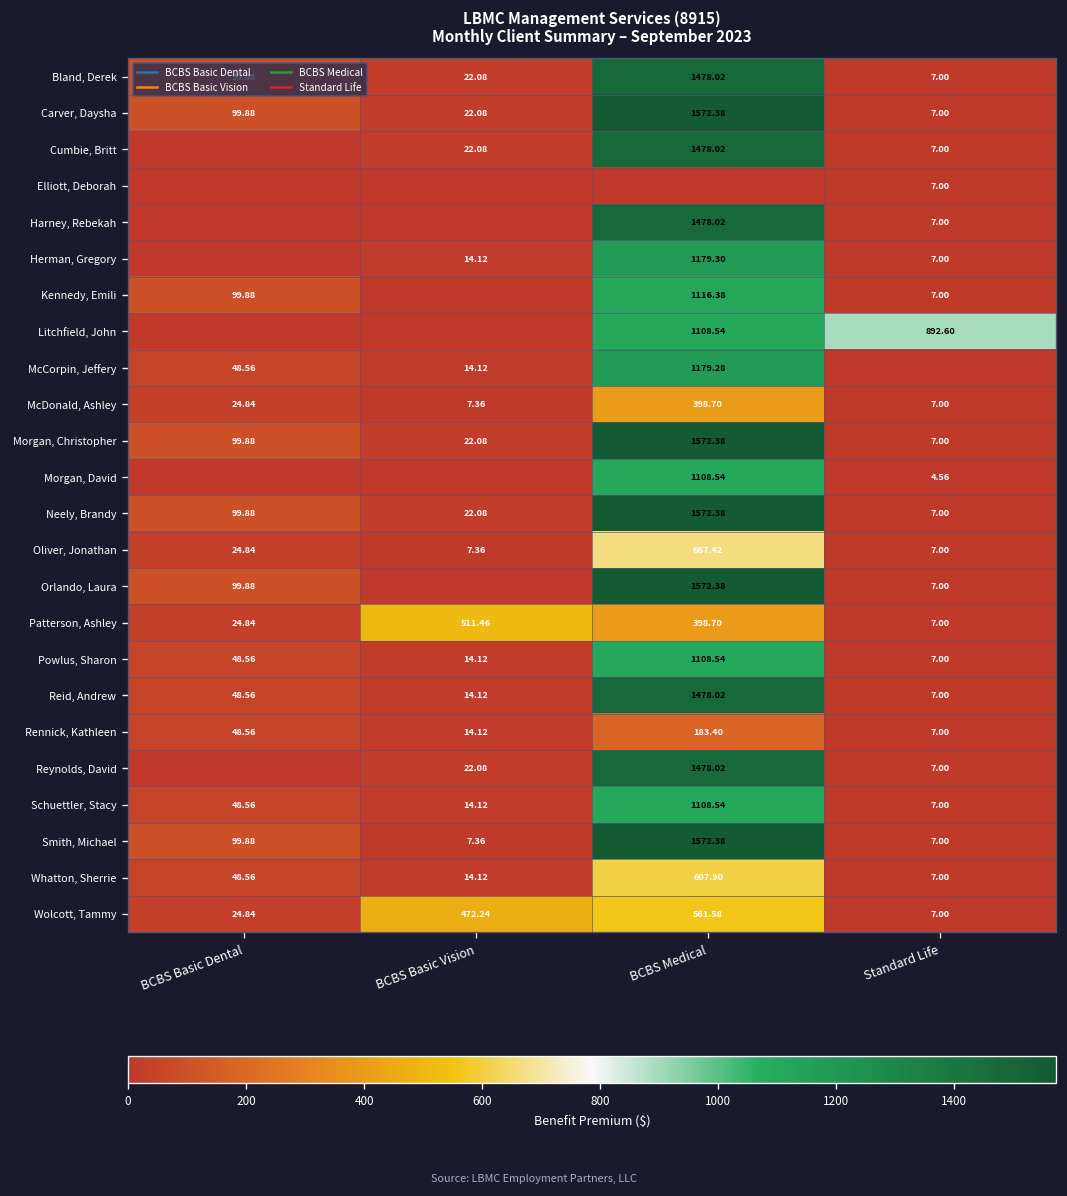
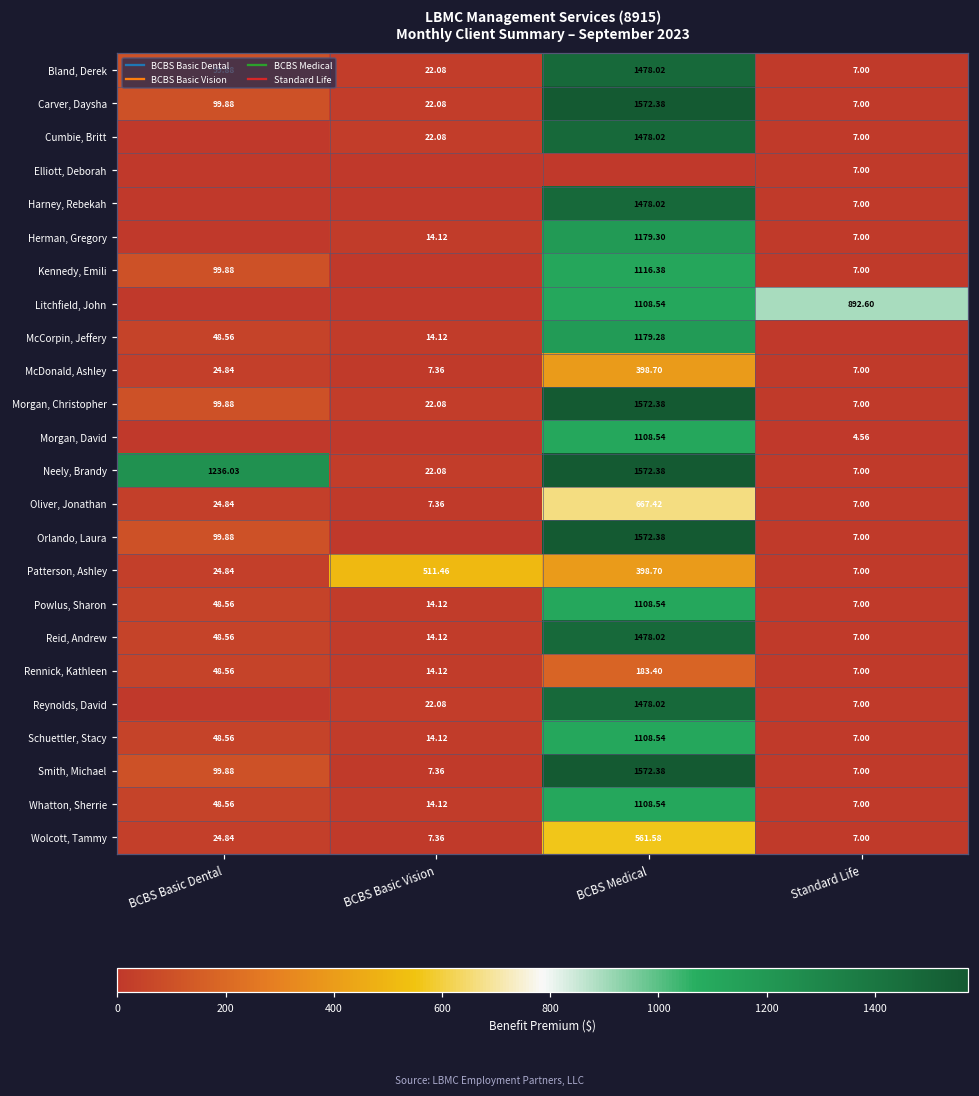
  {
    "Bland, Derek": {
      "BCBS Basic Vision": 22.08,
      "BCBS Medical": 1478.02,
      "Standard Life": 7.00
    },
    "Carver, Daysha": {
      "BCBS Basic Dental": 99.88,
      "BCBS Basic Vision": 22.08,
      "BCBS Medical": 1572.38,
      "Standard Life": 7.00
    },
    "Cumbie, Britt": {
      "BCBS Basic Vision": 22.08,
      "BCBS Medical": 1478.02,
      "Standard Life": 7.00
    },
    "Elliott, Deborah": {
      "Standard Life": 7.00
    },
    "Harney, Rebekah": {
      "BCBS Medical": 1478.02,
      "Standard Life": 7.00
    },
    "Herman, Gregory": {
      "BCBS Basic Vision": 14.12,
      "BCBS Medical": 1179.30,
      "Standard Life": 7.00
    },
    "Kennedy, Emili": {
      "BCBS Basic Dental": 99.88,
      "BCBS Medical": 1116.38,
      "Standard Life": 7.00
    },
    "Litchfield, John": {
      "BCBS Medical": 1108.54,
      "Standard Life": 892.60
    },
    "McCorpin, Jeffery": {
      "BCBS Basic Dental": 48.56,
      "BCBS Basic Vision": 14.12,
      "BCBS Medical": 1179.28
    },
    "McDonald, Ashley": {
      "BCBS Basic Dental": 24.84,
      "BCBS Basic Vision": 7.36,
      "BCBS Medical": 398.70,
      "Standard Life": 7.00
    },
    "Morgan, Christopher": {
      "BCBS Basic Dental": 99.88,
      "BCBS Basic Vision": 22.08,
      "BCBS Medical": 1572.38,
      "Standard Life": 7.00
    },
    "Morgan, David": {
      "BCBS Medical": 1108.54,
      "Standard Life": 4.56
    },
    "Neely, Brandy": {
-     "BCBS Basic Dental": 99.88,
+     "BCBS Basic Dental": 1236.03,
      "BCBS Basic Vision": 22.08,
      "BCBS Medical": 1572.38,
      "Standard Life": 7.00
    },
    "Oliver, Jonathan": {
      "BCBS Basic Dental": 24.84,
      "BCBS Basic Vision": 7.36,
      "BCBS Medical": 667.42,
      "Standard Life": 7.00
    },
    "Orlando, Laura": {
      "BCBS Basic Dental": 99.88,
      "BCBS Medical": 1572.38,
      "Standard Life": 7.00
    },
    "Patterson, Ashley": {
      "BCBS Basic Dental": 24.84,
      "BCBS Basic Vision": 511.46,
      "BCBS Medical": 398.70,
      "Standard Life": 7.00
    },
    "Powlus, Sharon": {
      "BCBS Basic Dental": 48.56,
      "BCBS Basic Vision": 14.12,
      "BCBS Medical": 1108.54,
      "Standard Life": 7.00
    },
    "Reid, Andrew": {
      "BCBS Basic Dental": 48.56,
      "BCBS Basic Vision": 14.12,
      "BCBS Medical": 1478.02,
      "Standard Life": 7.00
    },
    "Rennick, Kathleen": {
      "BCBS Basic Dental": 48.56,
      "BCBS Basic Vision": 14.12,
      "BCBS Medical": 183.40,
      "Standard Life": 7.00
    },
    "Reynolds, David": {
      "BCBS Basic Vision": 22.08,
      "BCBS Medical": 1478.02,
      "Standard Life": 7.00
    },
    "Schuettler, Stacy": {
      "BCBS Basic Dental": 48.56,
      "BCBS Basic Vision": 14.12,
      "BCBS Medical": 1108.54,
      "Standard Life": 7.00
    },
    "Smith, Michael": {
      "BCBS Basic Dental": 99.88,
      "BCBS Basic Vision": 7.36,
      "BCBS Medical": 1572.38,
      "Standard Life": 7.00
    },
    "Whatton, Sherrie": {
      "BCBS Basic Dental": 48.56,
      "BCBS Basic Vision": 14.12,
-     "BCBS Medical": 607.90,
+     "BCBS Medical": 1108.54,
      "Standard Life": 7.00
    },
    "Wolcott, Tammy": {
      "BCBS Basic Dental": 24.84,
-     "BCBS Basic Vision": 472.24,
+     "BCBS Basic Vision": 7.36,
      "BCBS Medical": 561.58,
      "Standard Life": 7.00
    }
  }
